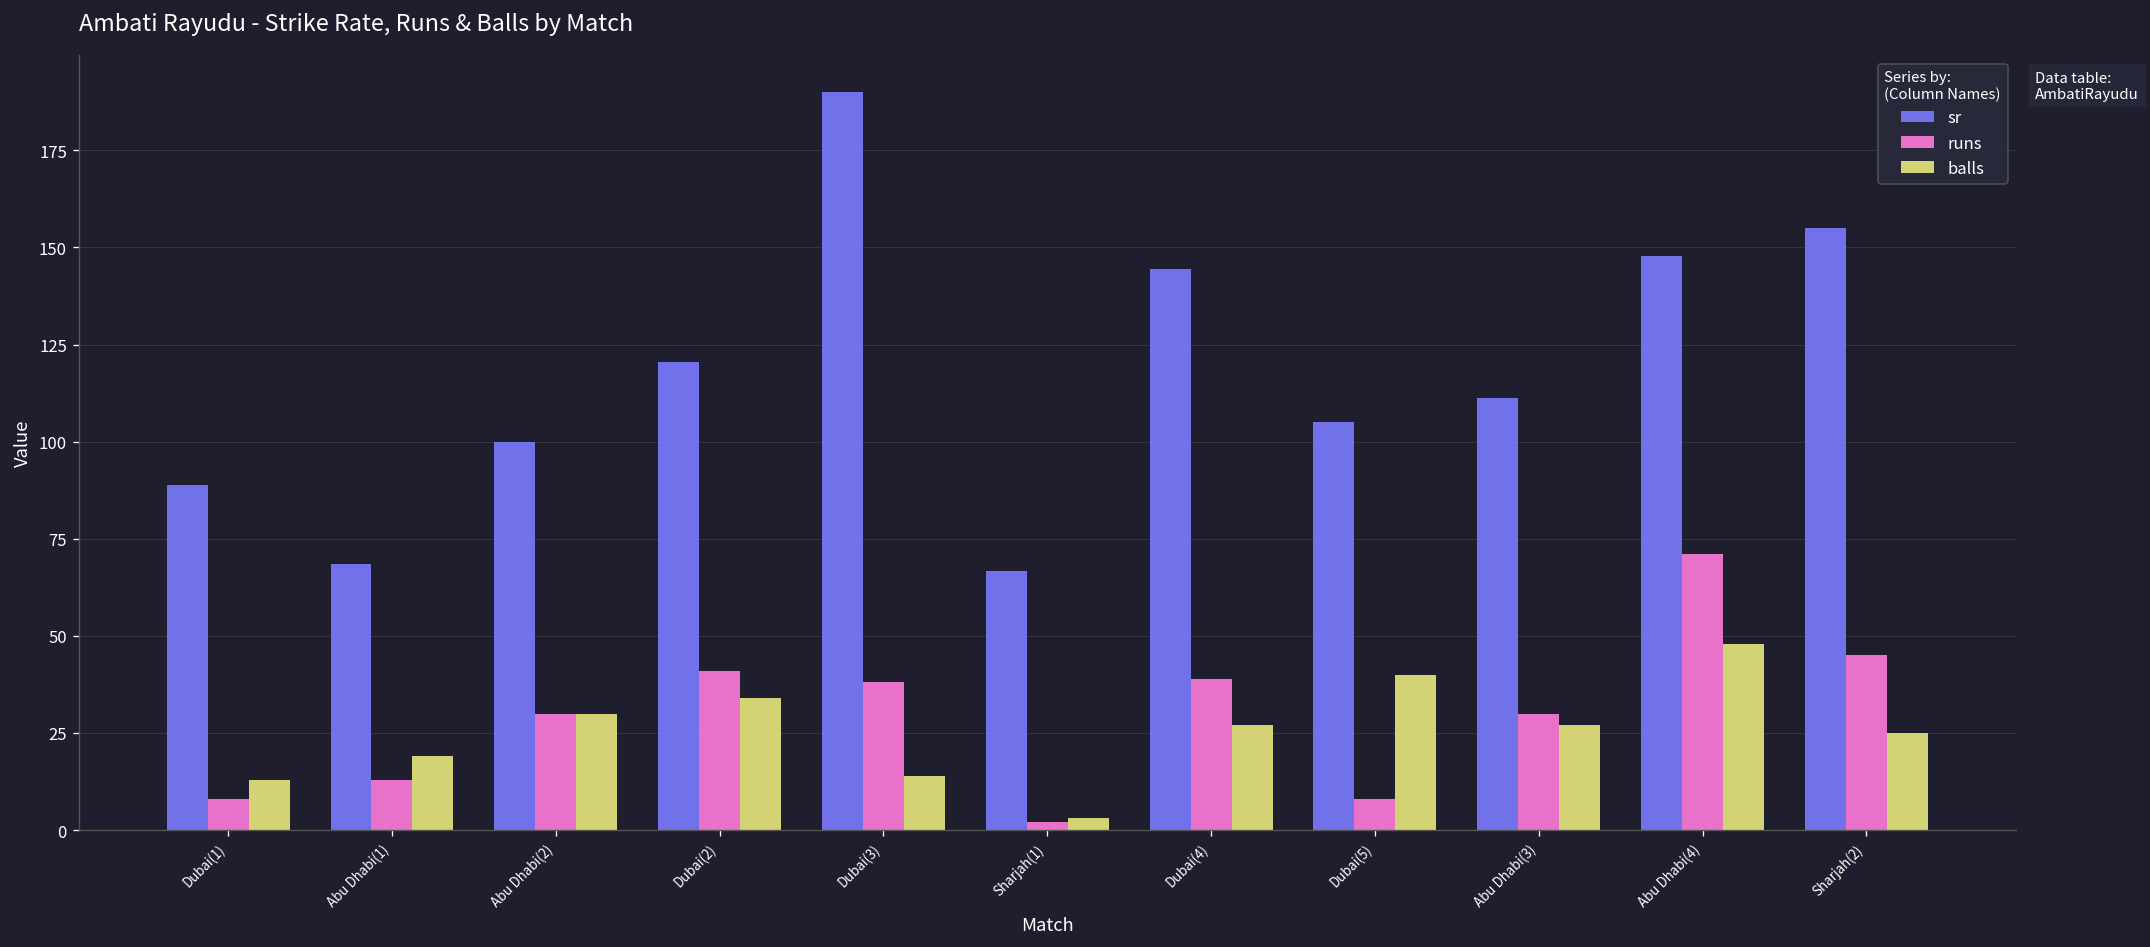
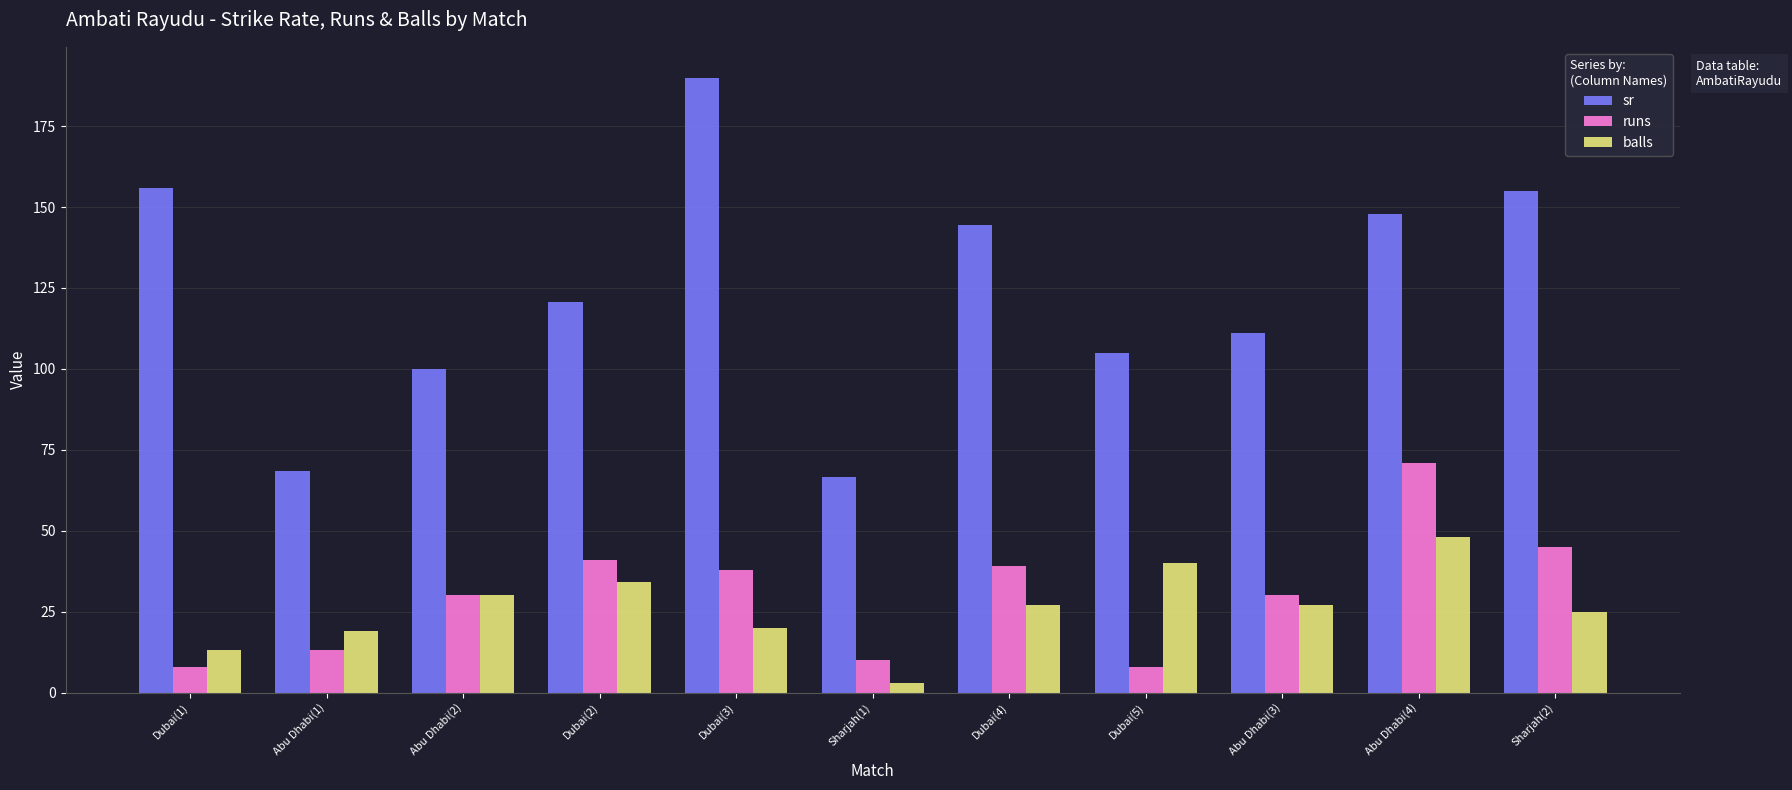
  {
    "sr": {
-     "Dubai(1)": 89,
+     "Dubai(1)": 156,
      "Abu Dhabi(1)": 68,
      "Abu Dhabi(2)": 100,
      "Dubai(2)": 121,
      "Dubai(3)": 190,
      "Sharjah(1)": 67,
      "Dubai(4)": 144,
      "Dubai(5)": 105,
      "Abu Dhabi(3)": 111,
      "Abu Dhabi(4)": 148,
      "Sharjah(2)": 155
    },
    "runs": {
      "Dubai(1)": 8,
      "Abu Dhabi(1)": 13,
      "Abu Dhabi(2)": 30,
      "Dubai(2)": 41,
      "Dubai(3)": 38,
-     "Sharjah(1)": 2,
+     "Sharjah(1)": 10,
      "Dubai(4)": 39,
      "Dubai(5)": 8,
      "Abu Dhabi(3)": 30,
      "Abu Dhabi(4)": 71,
      "Sharjah(2)": 45
    },
    "balls": {
      "Dubai(1)": 13,
      "Abu Dhabi(1)": 19,
      "Abu Dhabi(2)": 30,
      "Dubai(2)": 34,
-     "Dubai(3)": 14,
+     "Dubai(3)": 20,
      "Sharjah(1)": 3,
      "Dubai(4)": 27,
      "Dubai(5)": 40,
      "Abu Dhabi(3)": 27,
      "Abu Dhabi(4)": 48,
      "Sharjah(2)": 25
    }
  }
